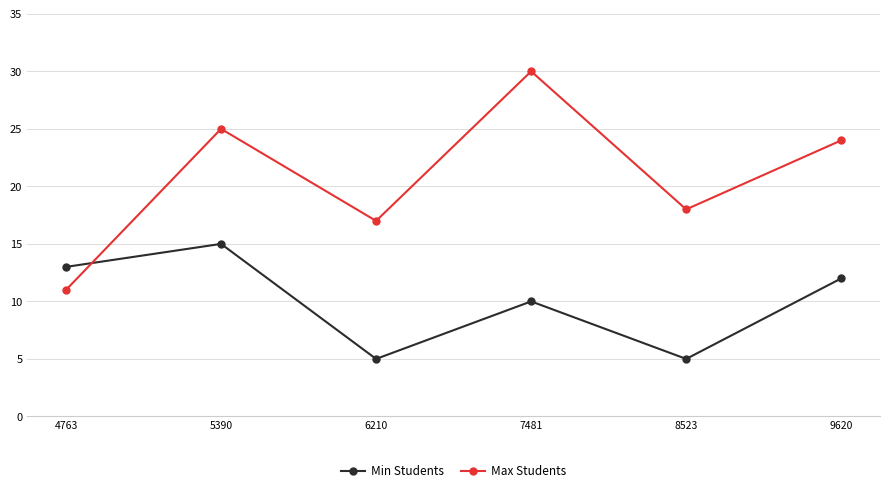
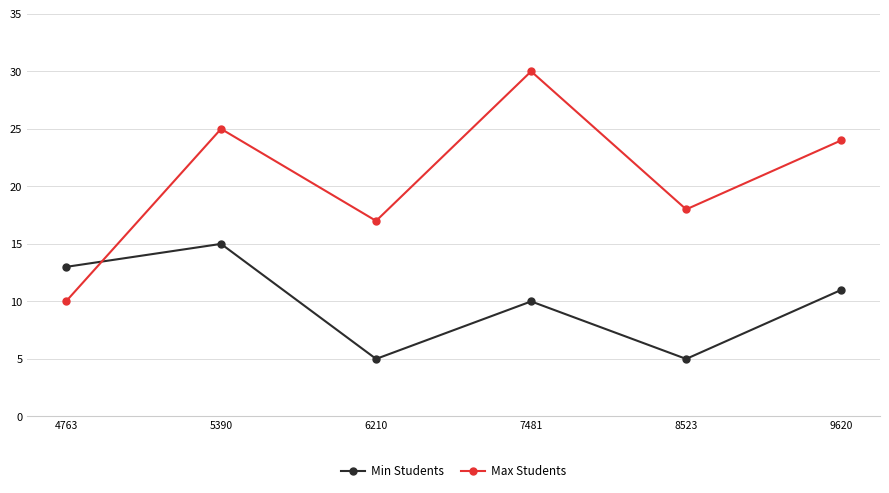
  {
    "Min Students": {
      "4763": 13,
      "5390": 15,
      "6210": 5,
      "7481": 10,
      "8523": 5,
-     "9620": 12
+     "9620": 11
    },
    "Max Students": {
-     "4763": 11,
+     "4763": 10,
      "5390": 25,
      "6210": 17,
      "7481": 30,
      "8523": 18,
      "9620": 24
    }
  }
